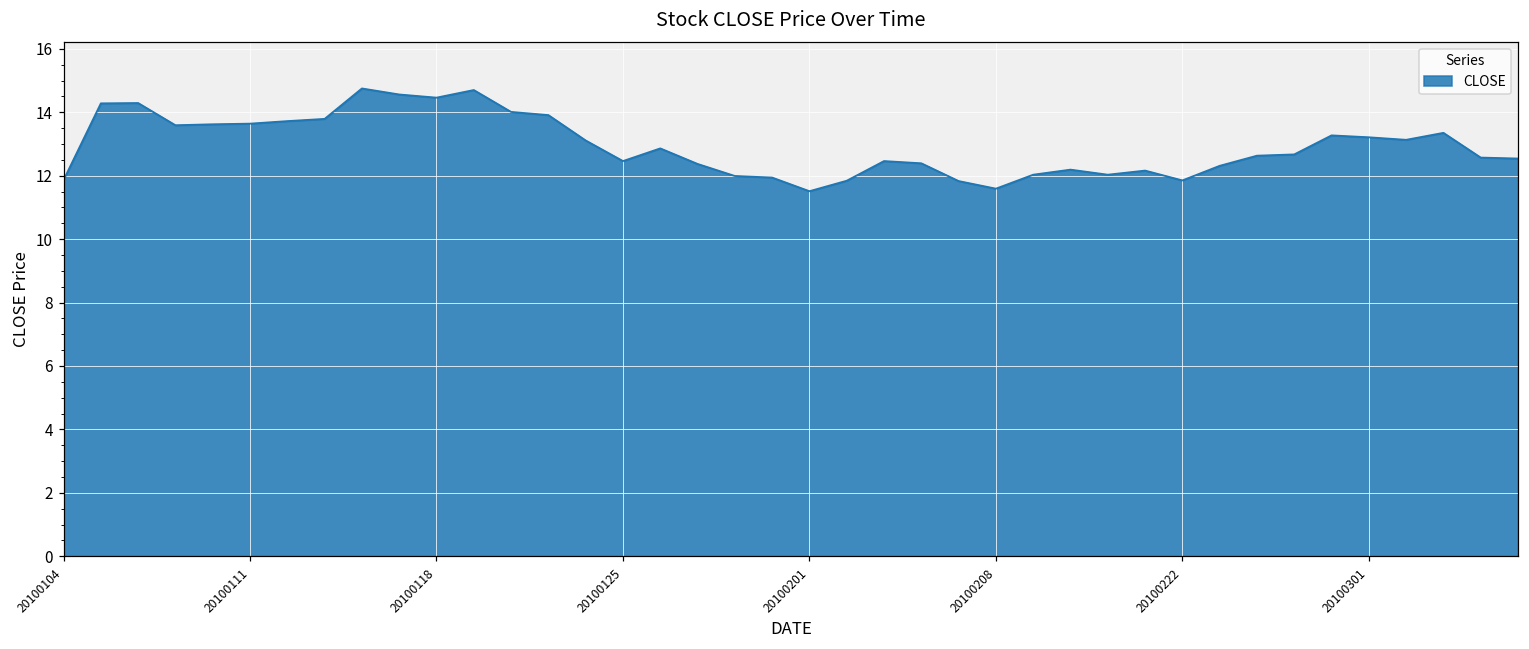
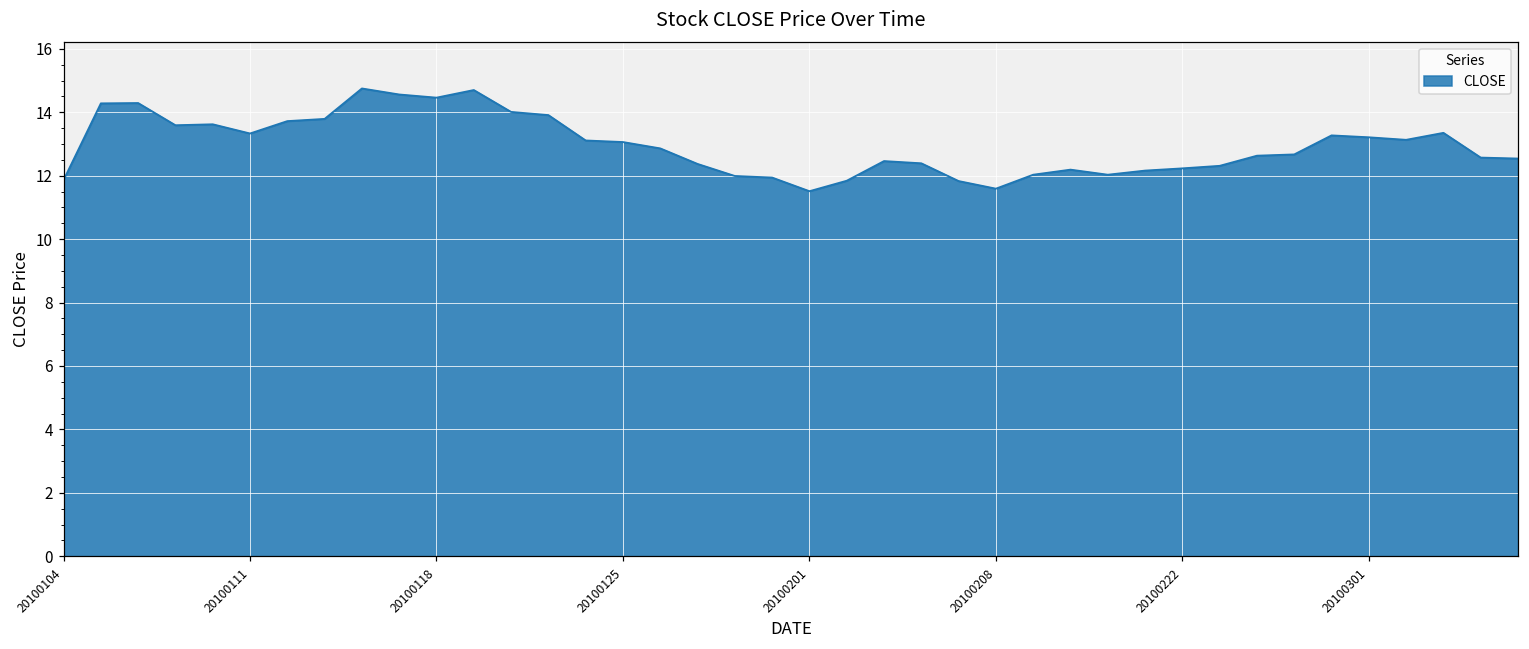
  {
    "20100104": 11.9,
-   "20100111": 13.6,
+   "20100111": 13.3,
    "20100118": 14.5,
-   "20100125": 12.5,
+   "20100125": 13.1,
    "20100201": 11.5,
    "20100208": 11.6,
-   "20100222": 11.9,
+   "20100222": 12.2,
    "20100301": 13.2
  }
